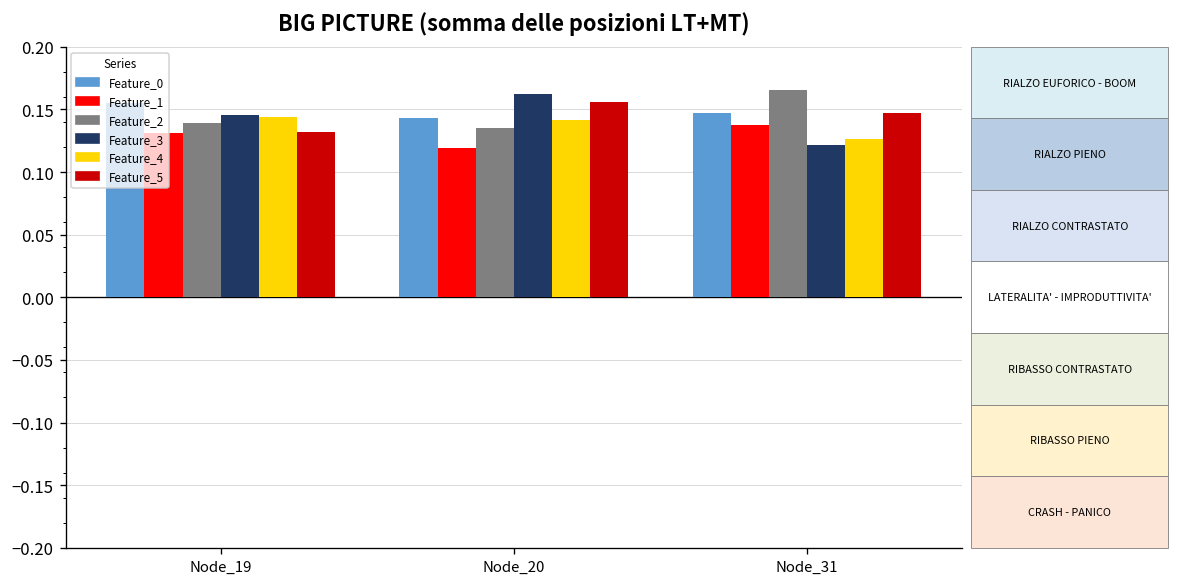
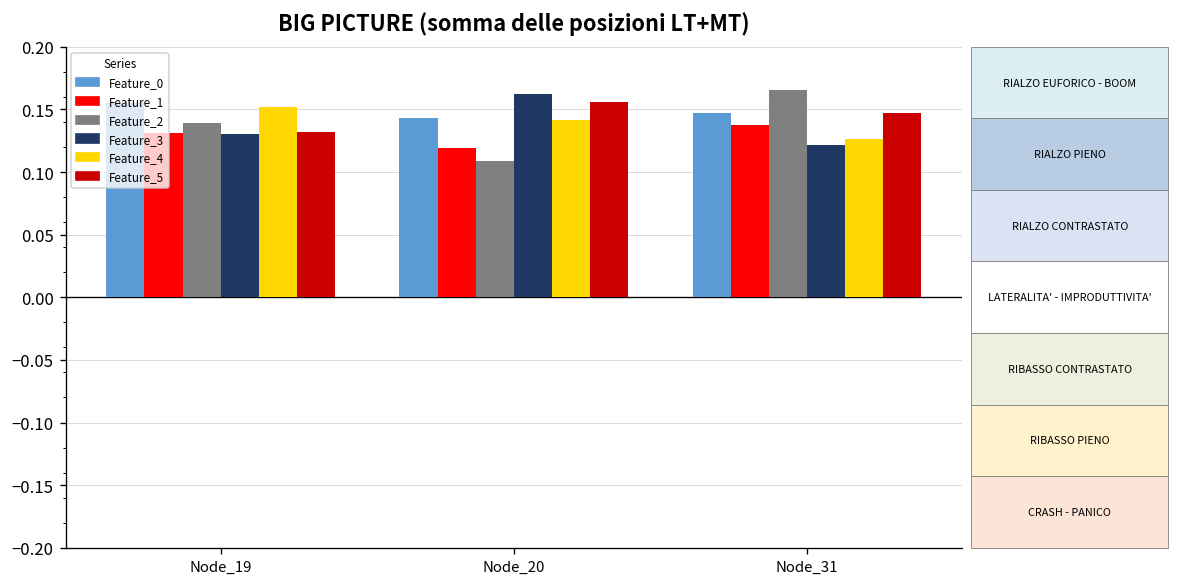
  {
    "Feature_0": {
      "Node_20": 0.143,
      "Node_31": 0.147
    },
    "Feature_2": {
      "Node_19": 0.139,
-     "Node_20": 0.135,
+     "Node_20": 0.109,
      "Node_31": 0.166
    },
    "Feature_3": {
-     "Node_19": 0.146,
+     "Node_19": 0.131,
      "Node_20": 0.163,
      "Node_31": 0.121
    },
    "Feature_4": {
-     "Node_19": 0.144,
+     "Node_19": 0.152,
      "Node_20": 0.141,
      "Node_31": 0.127
    }
  }
